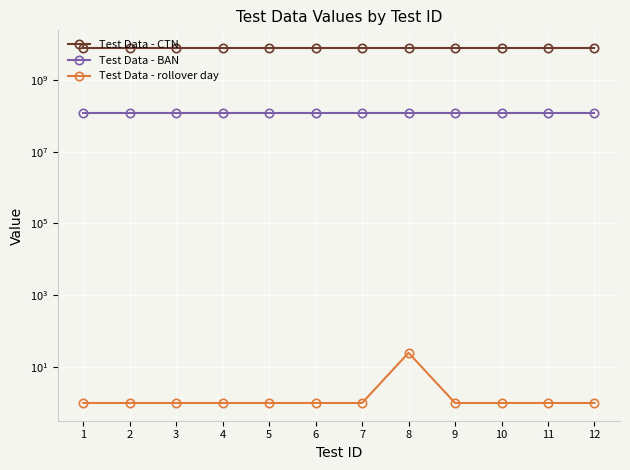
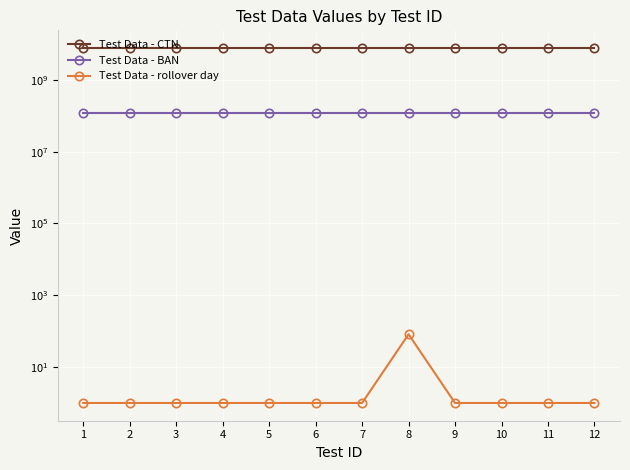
  {
    "Test Data - CTN": {
      "1": 8000000000,
      "2": 8000000000,
      "3": 8000000000,
      "4": 8000000000,
      "5": 8000000000,
      "6": 8000000000,
      "7": 8000000000,
      "8": 8000000000,
      "9": 8000000000,
      "10": 8000000000,
      "11": 8000000000,
      "12": 8000000000
    },
    "Test Data - BAN": {
      "1": 120000000,
      "2": 120000000,
      "3": 120000000,
      "4": 120000000,
      "5": 120000000,
      "6": 120000000,
      "7": 120000000,
      "8": 120000000,
      "9": 120000000,
      "10": 120000000,
      "11": 120000000,
      "12": 120000000
    },
    "Test Data - rollover day": {
      "1": 1,
      "2": 1,
      "3": 1,
      "4": 1,
      "5": 1,
      "6": 1,
      "7": 1,
-     "8": 30,
+     "8": 80,
      "9": 1,
      "10": 1,
      "11": 1,
      "12": 1
    }
  }
